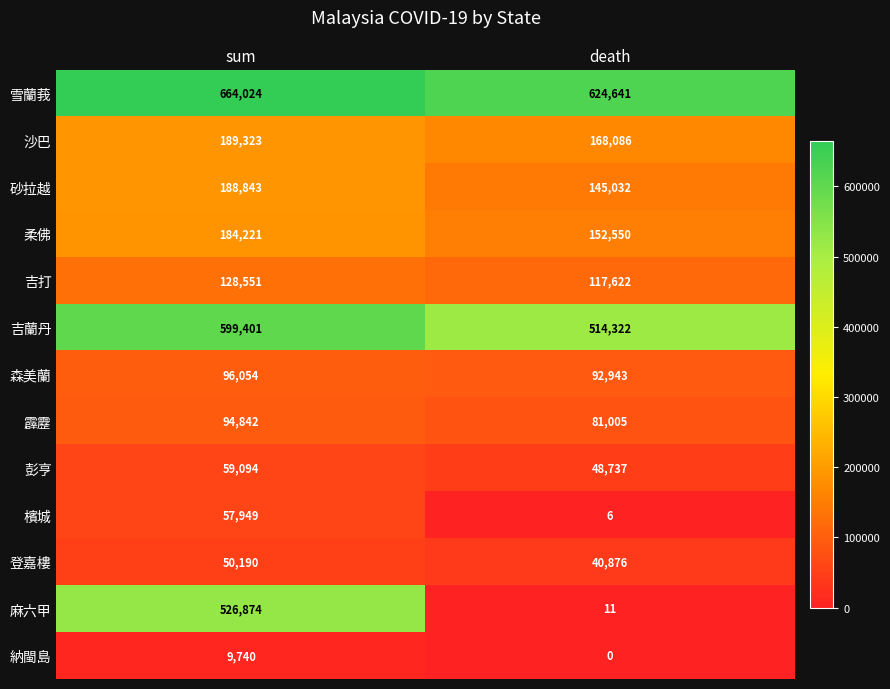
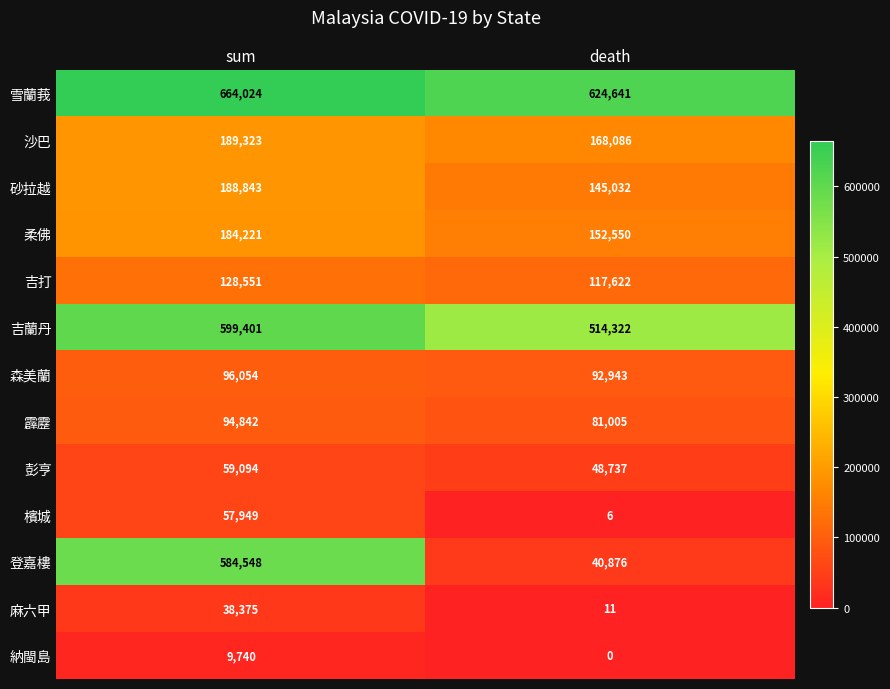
  {
    "雪蘭莪": {
      "sum": "664,024",
      "death": "624,641"
    },
    "沙巴": {
      "sum": "189,323",
      "death": "168,086"
    },
    "砂拉越": {
      "sum": "188,843",
      "death": "145,032"
    },
    "柔佛": {
      "sum": "184,221",
      "death": "152,550"
    },
    "吉打": {
      "sum": "128,551",
      "death": "117,622"
    },
    "吉蘭丹": {
      "sum": "599,401",
      "death": "514,322"
    },
    "森美蘭": {
      "sum": "96,054",
      "death": "92,943"
    },
    "霹靂": {
      "sum": "94,842",
      "death": "81,005"
    },
    "彭亨": {
      "sum": "59,094",
      "death": "48,737"
    },
    "檳城": {
      "sum": "57,949",
      "death": "6"
    },
    "登嘉樓": {
-     "sum": "50,190",
+     "sum": "584,548",
      "death": "40,876"
    },
    "麻六甲": {
-     "sum": "526,874",
+     "sum": "38,375",
      "death": "11"
    },
    "納閩島": {
      "sum": "9,740",
      "death": "0"
    }
  }
